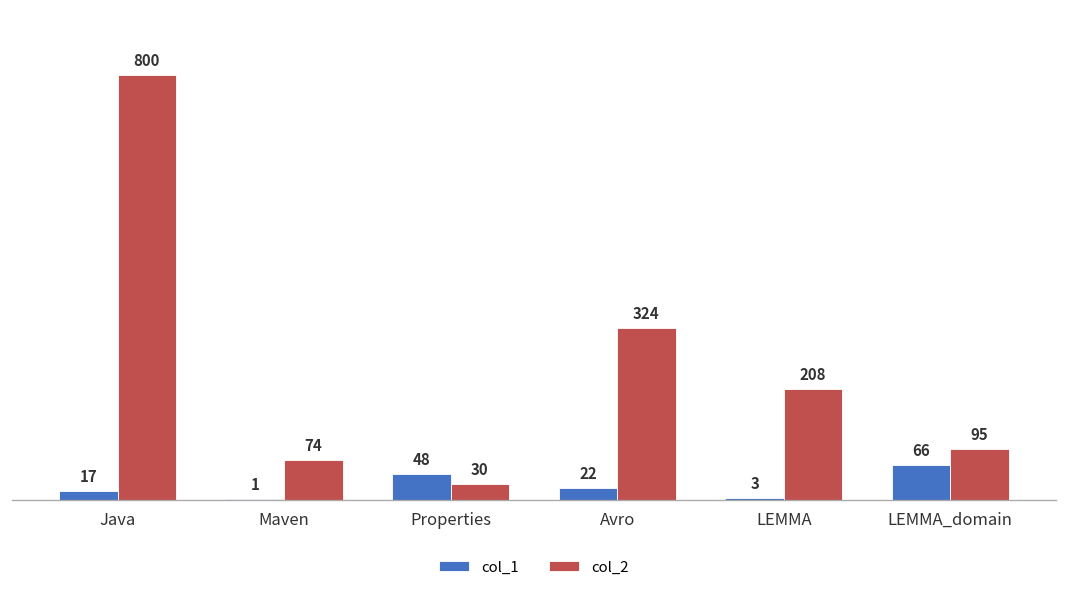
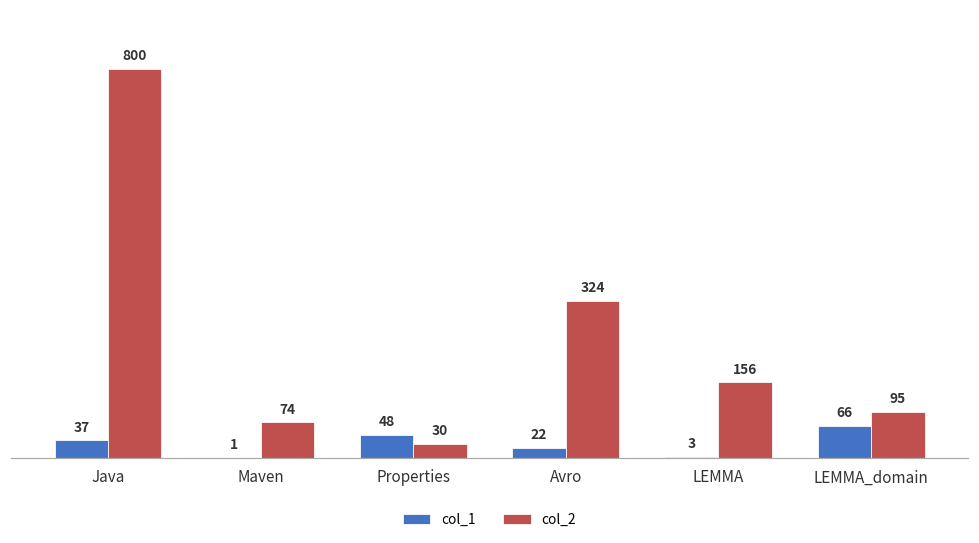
  {
    "col_1": {
-     "Java": 17,
+     "Java": 37,
      "Maven": 1,
      "Properties": 48,
      "Avro": 22,
      "LEMMA": 3,
      "LEMMA_domain": 66
    },
    "col_2": {
      "Java": 800,
      "Maven": 74,
      "Properties": 30,
      "Avro": 324,
-     "LEMMA": 208,
+     "LEMMA": 156,
      "LEMMA_domain": 95
    }
  }
